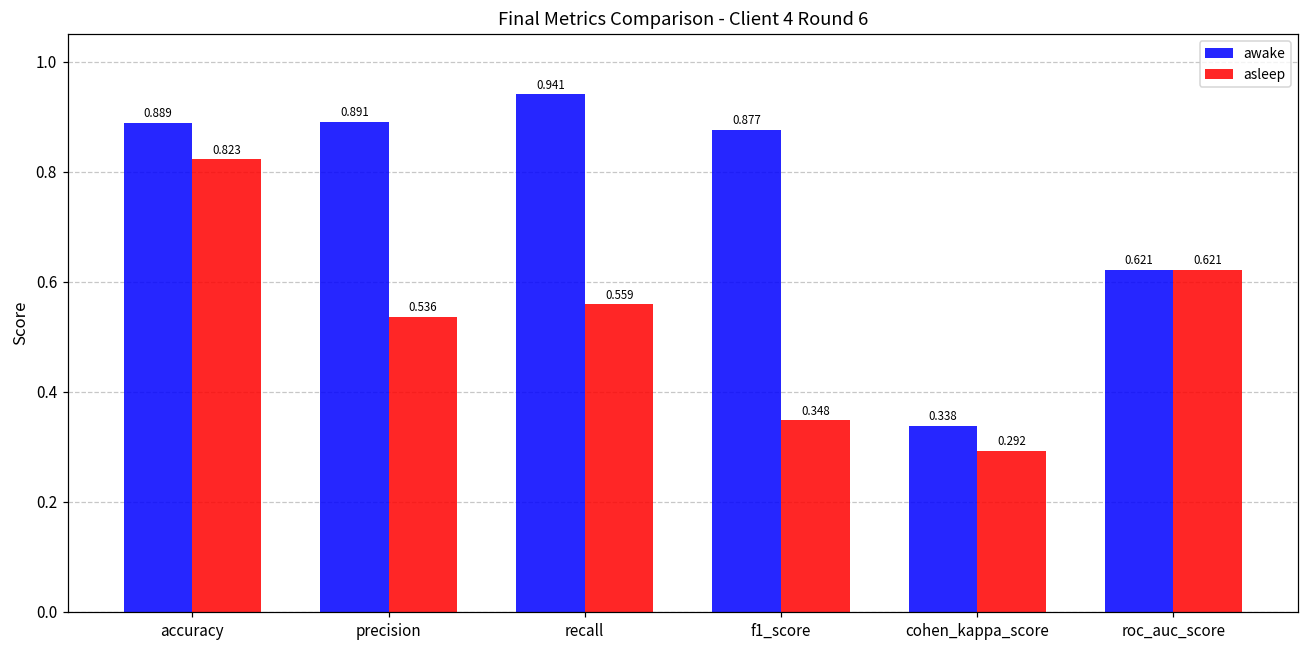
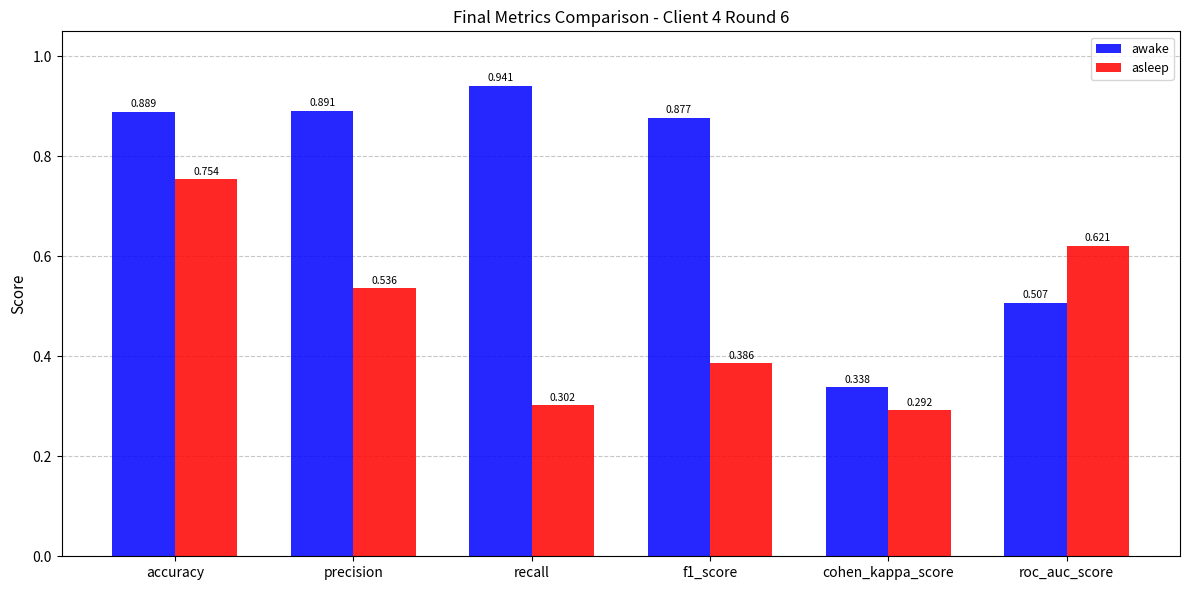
  {
    "awake": {
      "accuracy": 0.889,
      "precision": 0.891,
      "recall": 0.941,
      "f1_score": 0.877,
      "cohen_kappa_score": 0.338,
-     "roc_auc_score": 0.621
+     "roc_auc_score": 0.507
    },
    "asleep": {
-     "accuracy": 0.823,
+     "accuracy": 0.754,
      "precision": 0.536,
-     "recall": 0.559,
-     "f1_score": 0.348,
+     "recall": 0.302,
+     "f1_score": 0.386,
      "cohen_kappa_score": 0.292,
      "roc_auc_score": 0.621
    }
  }
